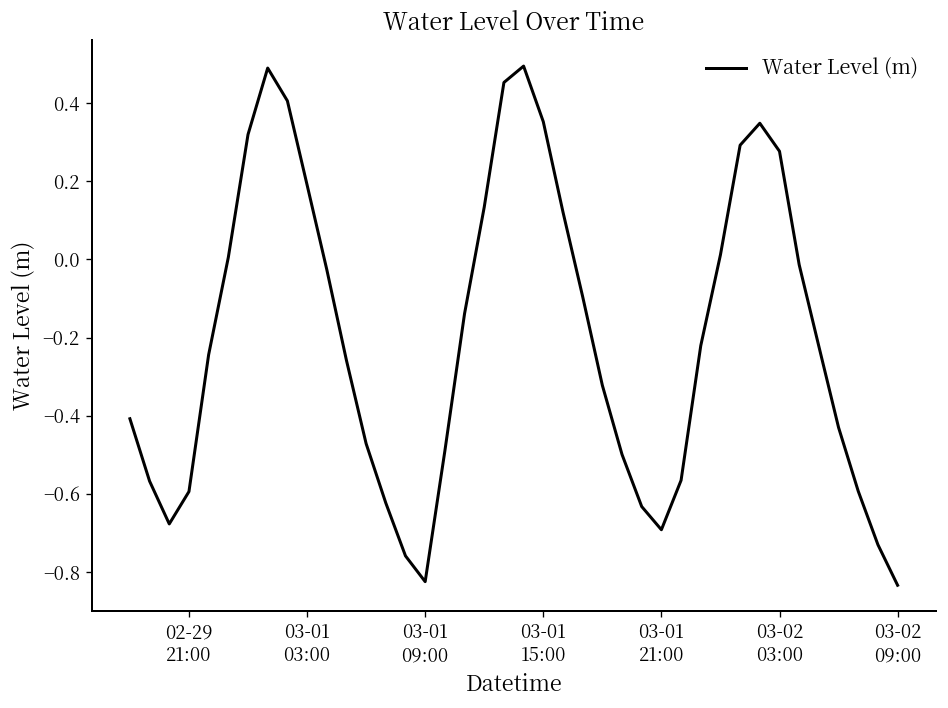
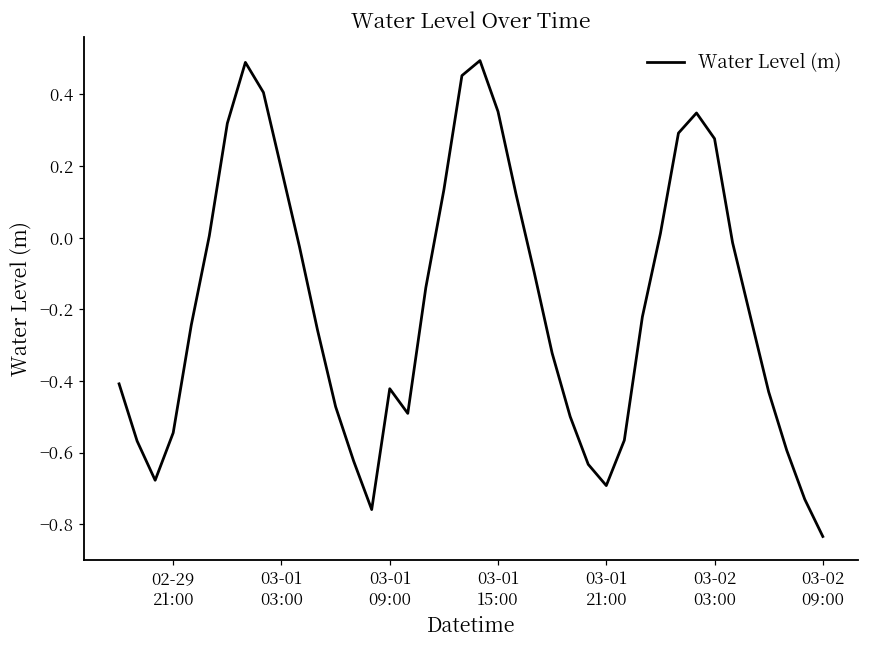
  {
-   "02-29 21:00": -0.59,
+   "02-29 21:00": -0.54,
    "03-01 03:00": 0.19,
-   "03-01 09:00": -0.82,
+   "03-01 09:00": -0.42,
    "03-01 15:00": 0.35,
    "03-01 21:00": -0.69,
    "03-02 03:00": 0.28,
    "03-02 09:00": -0.83
  }
